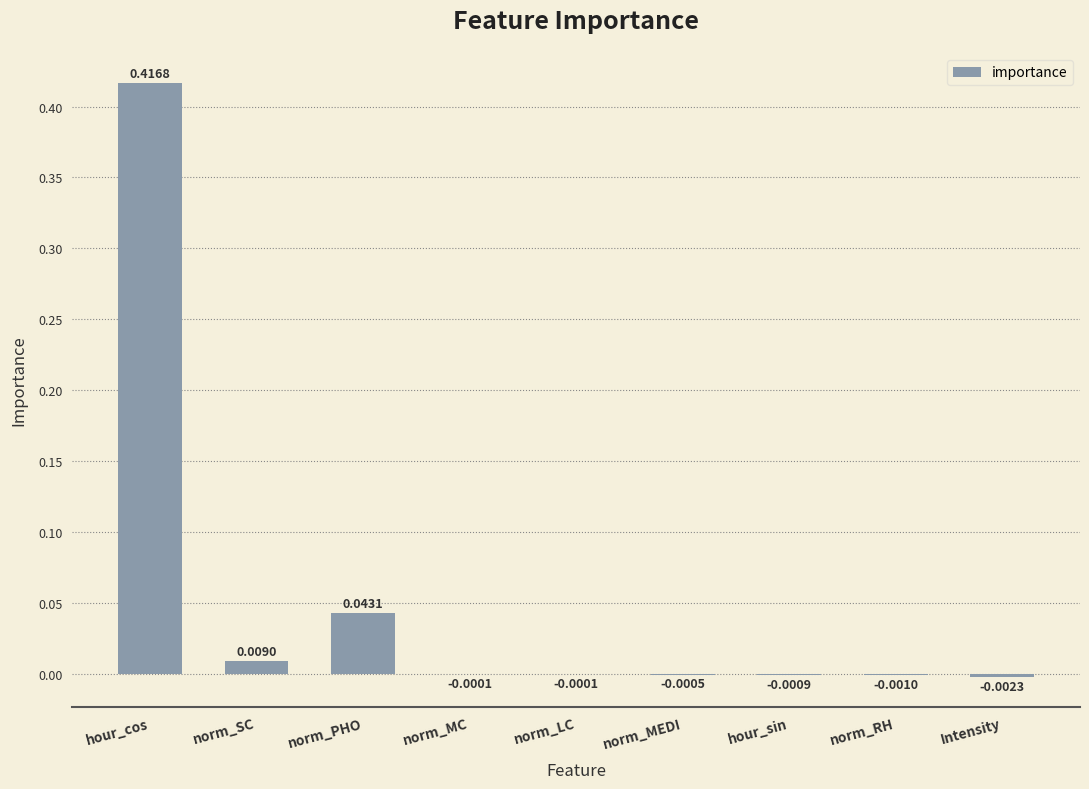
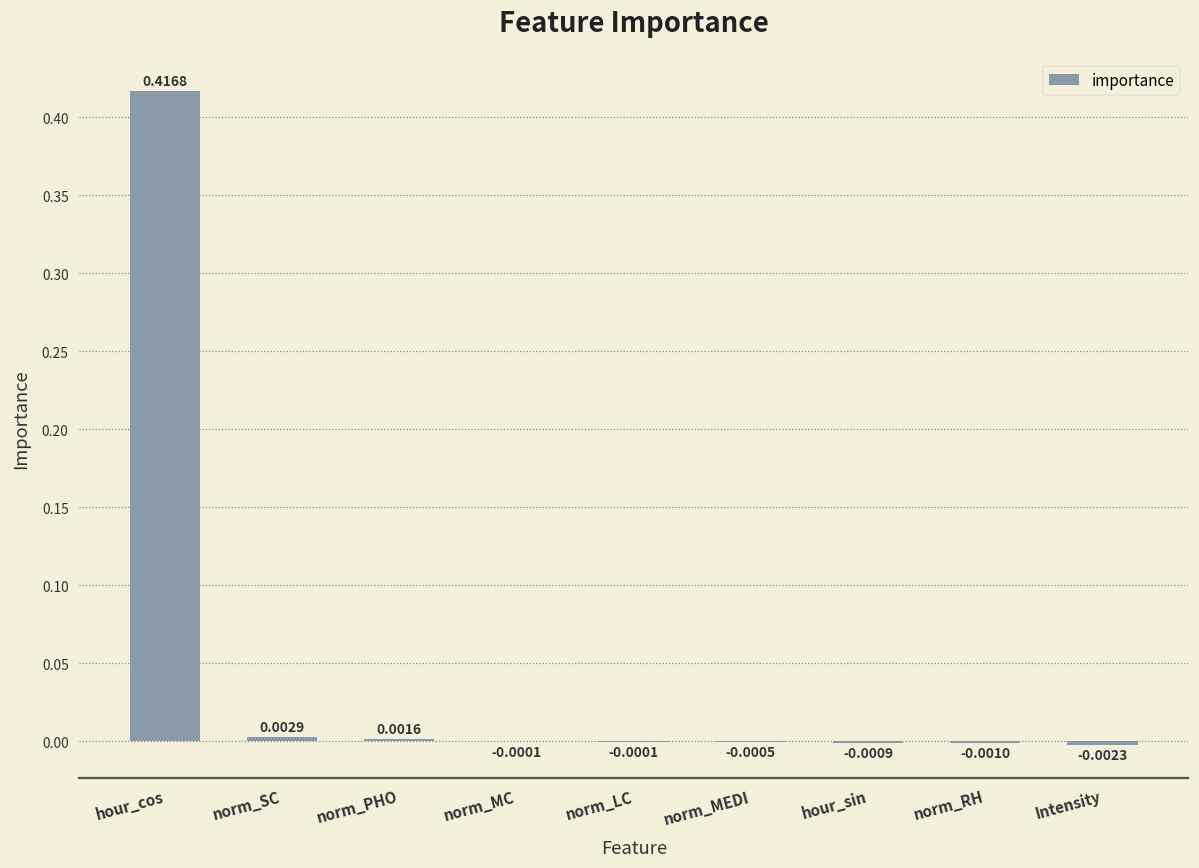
  {
    "hour_cos": 0.4168,
-   "norm_SC": 0.0090,
-   "norm_PHO": 0.0431,
+   "norm_SC": 0.0029,
+   "norm_PHO": 0.0016,
    "norm_MC": -0.0001,
    "norm_LC": -0.0001,
    "norm_MEDI": -0.0005,
    "hour_sin": -0.0009,
    "norm_RH": -0.0010,
    "Intensity": -0.0023
  }
